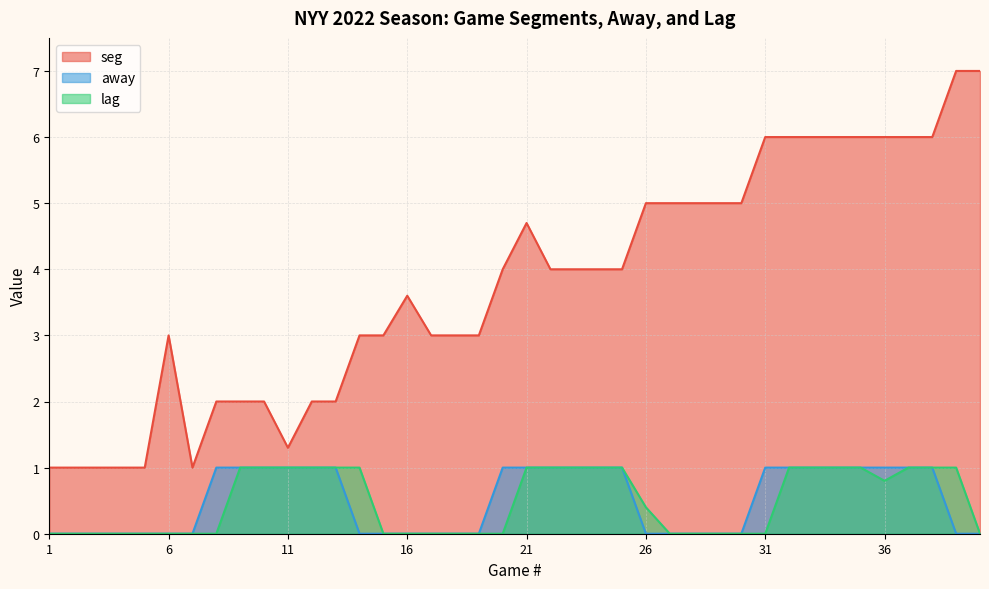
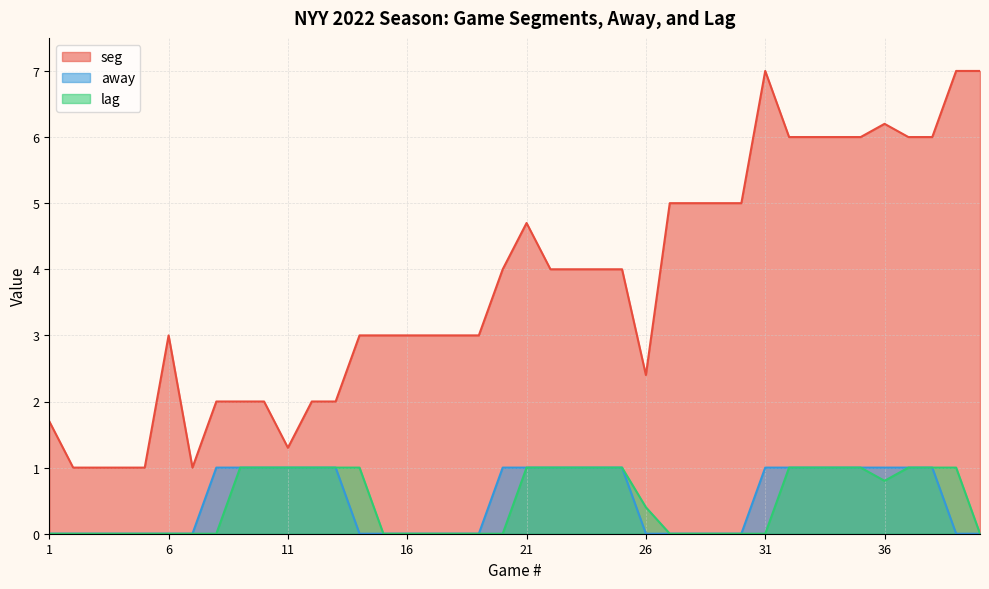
  {
    "seg": {
-     "1": 1.0,
+     "1": 1.7,
      "6": 3.0,
      "11": 1.3,
-     "16": 3.6,
+     "16": 3.0,
      "21": 4.7,
-     "26": 5.0,
-     "31": 6,
-     "36": 6.0
+     "26": 2.4,
+     "31": 7,
+     "36": 6.2
    },
    "away": {
      "26": 0.0,
      "31": 1.0,
      "36": 1.0
    },
    "lag": {
      "26": 0.4,
      "31": 0.0,
      "36": 0.8
    }
  }
